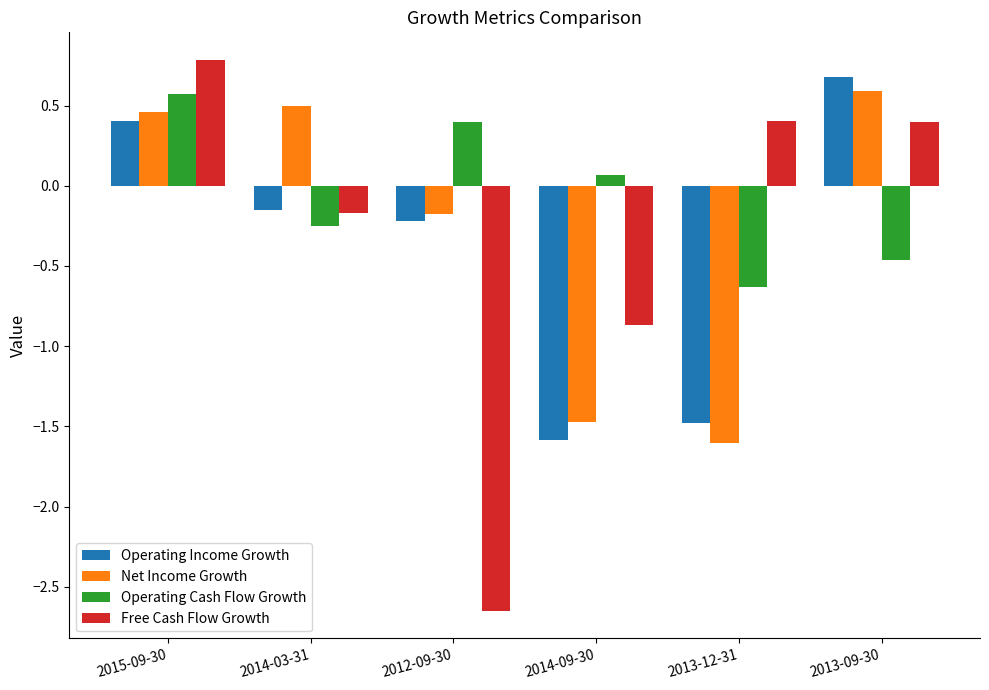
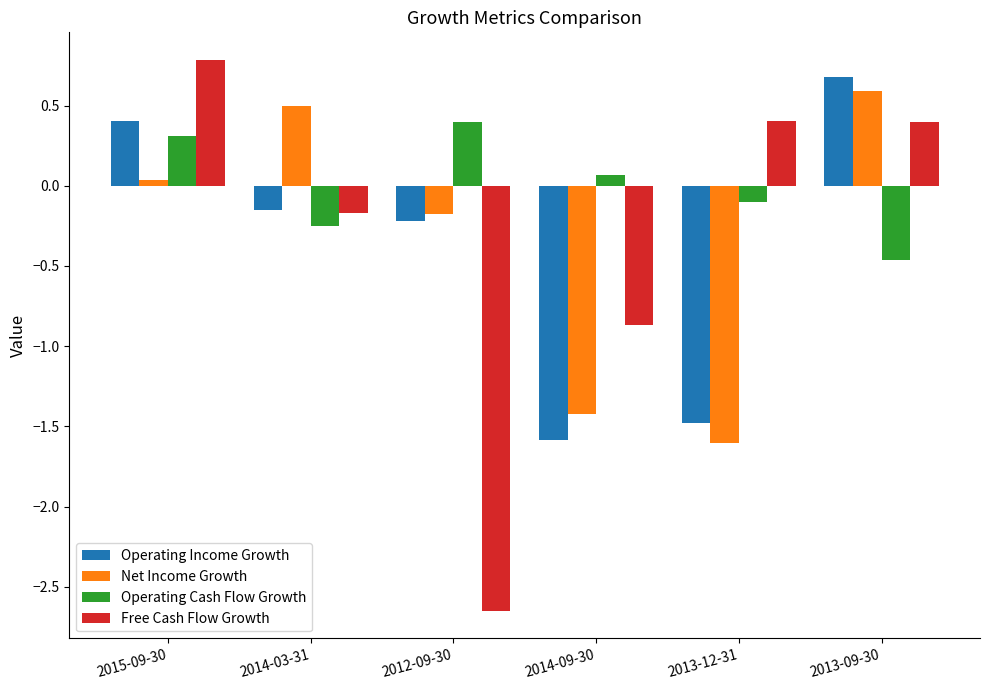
  {
    "Operating Income Growth": {
      "2015-09-30": 0.40,
      "2014-03-31": -0.15,
      "2012-09-30": -0.22,
      "2014-09-30": -1.58,
      "2013-12-31": -1.48,
      "2013-09-30": 0.68
    },
    "Net Income Growth": {
-     "2015-09-30": 0.46,
+     "2015-09-30": 0.04,
      "2014-03-31": 0.50,
      "2012-09-30": -0.17,
-     "2014-09-30": -1.47,
+     "2014-09-30": -1.42,
      "2013-12-31": -1.60,
      "2013-09-30": 0.59
    },
    "Operating Cash Flow Growth": {
-     "2015-09-30": 0.57,
+     "2015-09-30": 0.31,
      "2014-03-31": -0.25,
      "2012-09-30": 0.40,
      "2014-09-30": 0.07,
-     "2013-12-31": -0.63,
+     "2013-12-31": -0.10,
      "2013-09-30": -0.46
    },
    "Free Cash Flow Growth": {
      "2015-09-30": 0.78,
      "2014-03-31": -0.17,
      "2012-09-30": -2.65,
      "2014-09-30": -0.87,
      "2013-12-31": 0.40,
      "2013-09-30": 0.40
    }
  }
